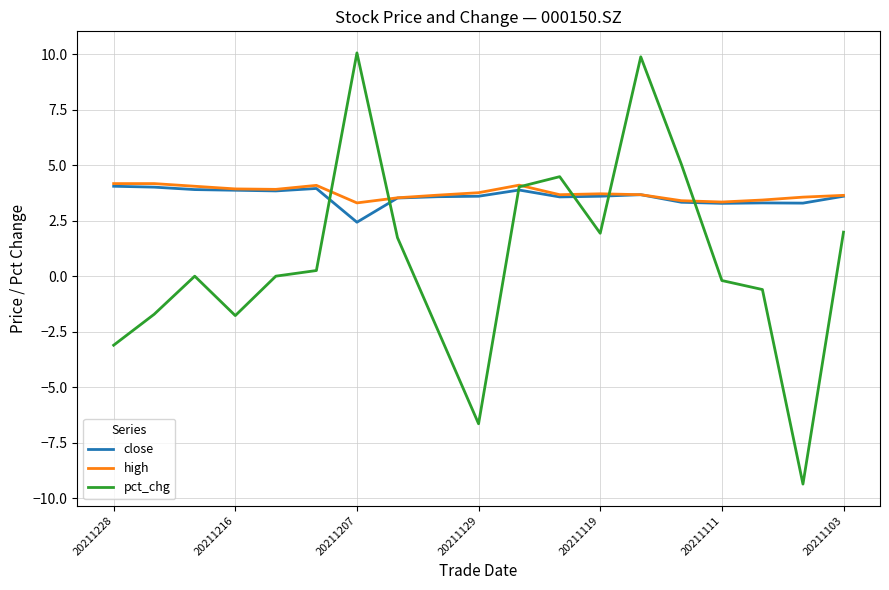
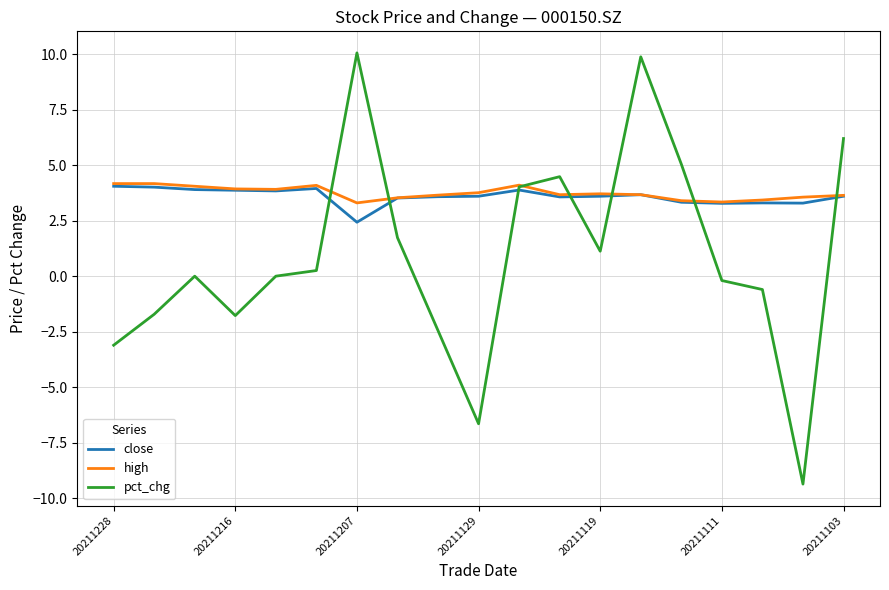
  {
    "close": {
      "20211228": 4.1,
      "20211207": 2.4,
      "20211129": 3.6
    },
    "high": {
      "20211228": 4.2,
      "20211207": 3.3,
      "20211129": 3.8
    },
    "pct_chg": {
      "20211228": -3.1,
      "20211216": -1.8,
      "20211207": 10.1,
      "20211129": -6.6,
-     "20211119": 1.9,
+     "20211119": 1.1,
      "20211111": -0.2,
-     "20211103": 2.0
+     "20211103": 6.2
    }
  }
